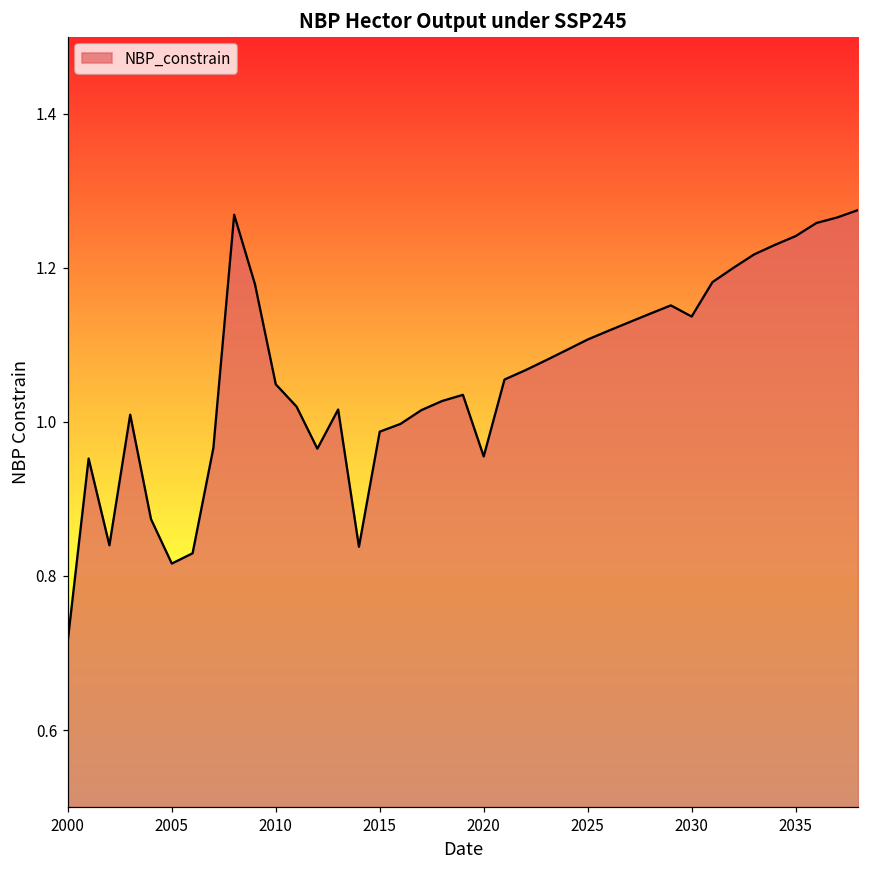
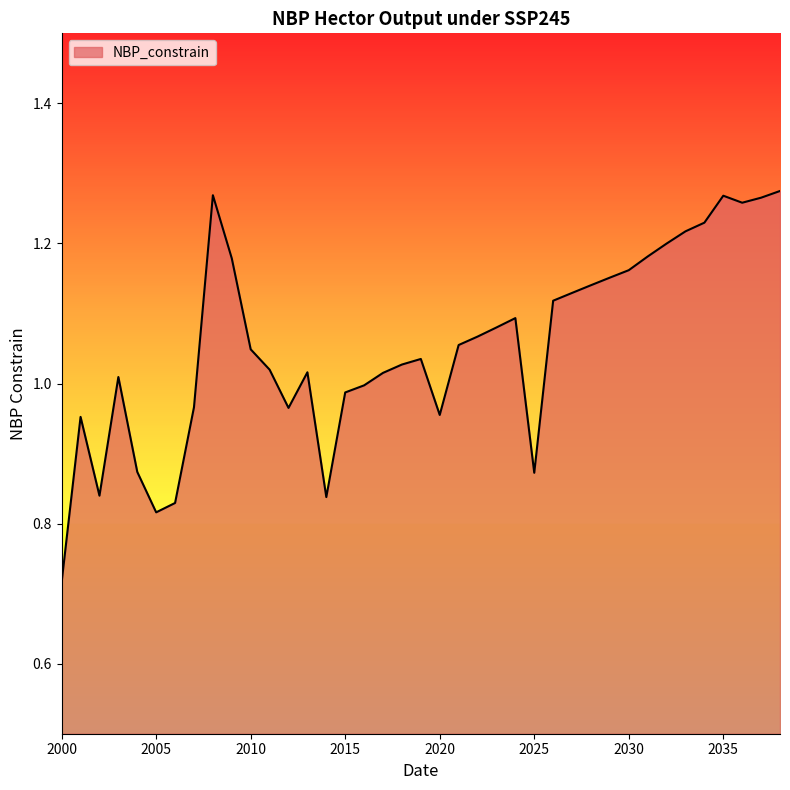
  {
    "2000": 0.72,
    "2005": 0.82,
    "2010": 1.05,
    "2015": 0.99,
    "2020": 0.96,
-   "2025": 1.11,
-   "2030": 1.14,
-   "2035": 1.24
+   "2025": 0.87,
+   "2030": 1.16,
+   "2035": 1.27
  }
